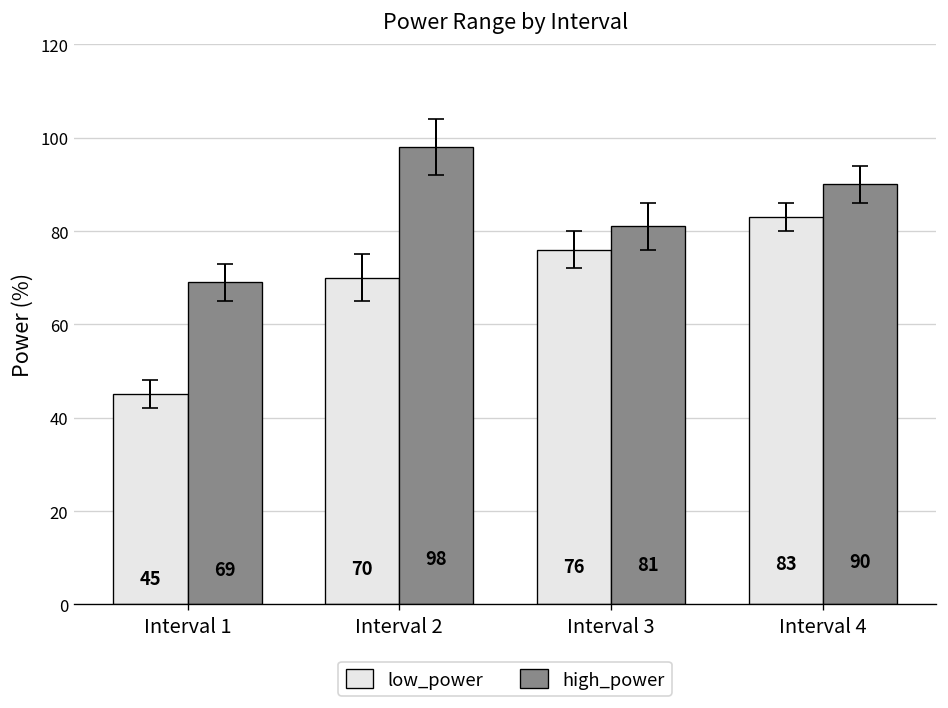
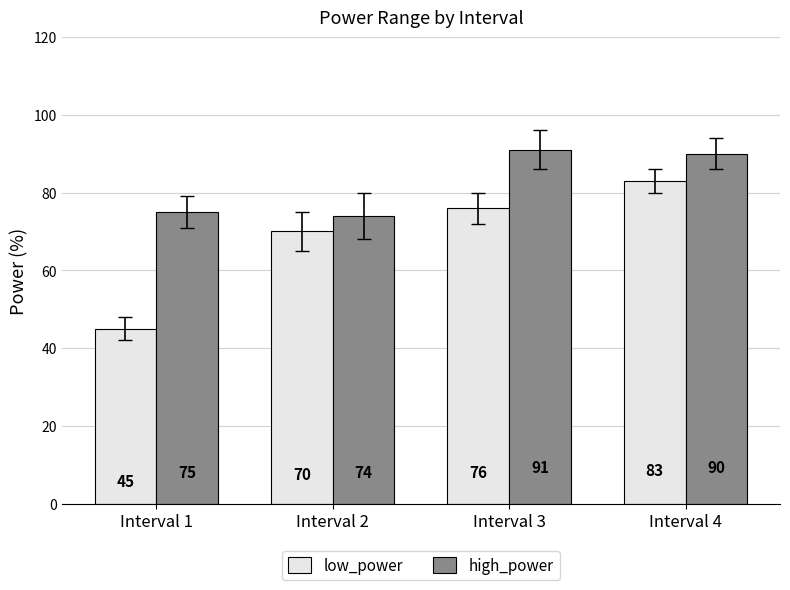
  {
    "low_power": {
      "Interval 1": 45,
      "Interval 2": 70,
      "Interval 3": 76,
      "Interval 4": 83
    },
    "high_power": {
-     "Interval 1": 69,
-     "Interval 2": 98,
-     "Interval 3": 81,
+     "Interval 1": 75,
+     "Interval 2": 74,
+     "Interval 3": 91,
      "Interval 4": 90
    }
  }
